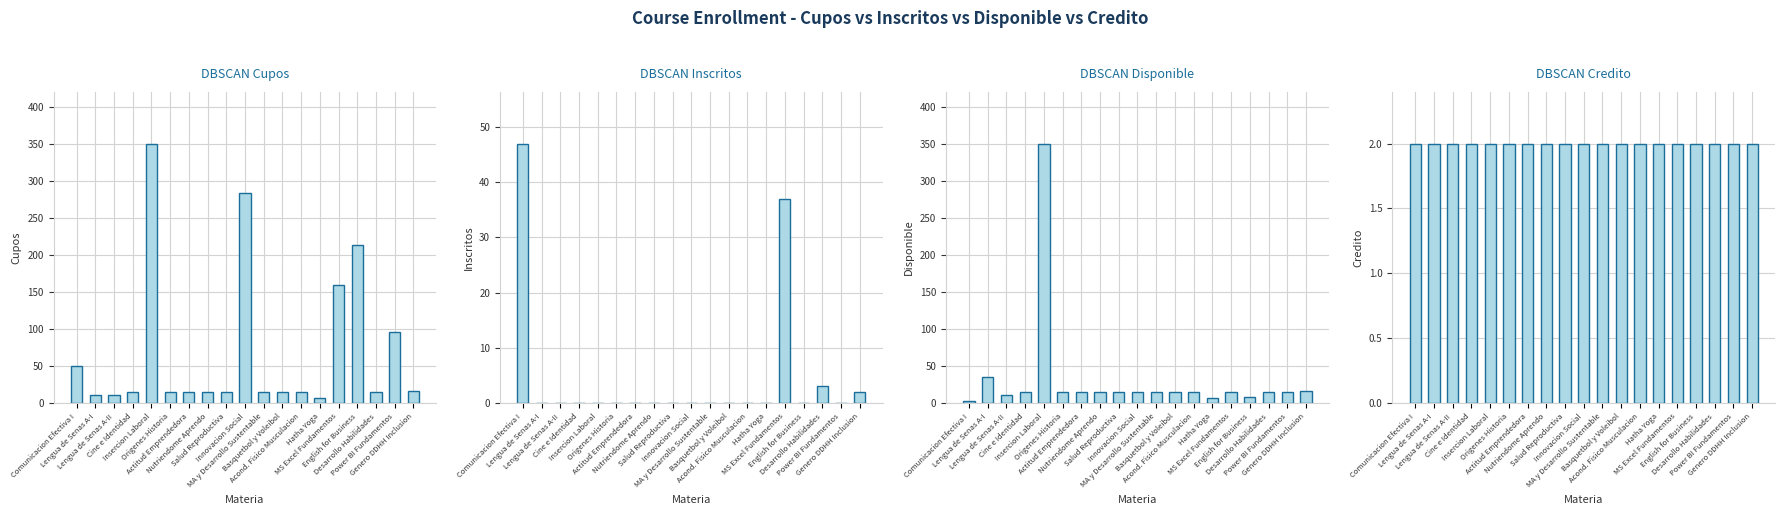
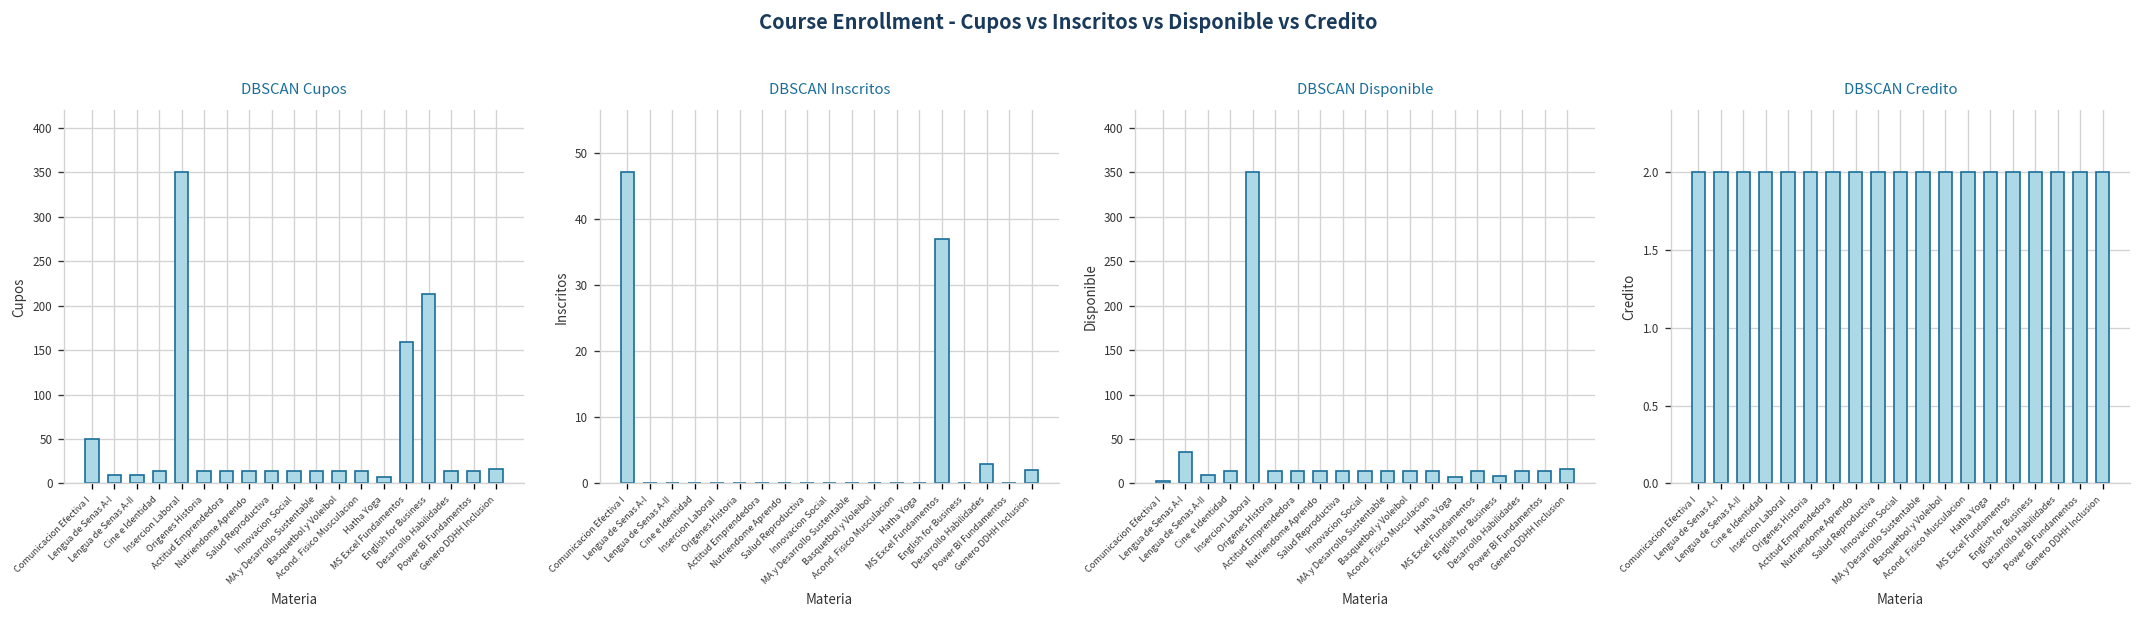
  {
    "DBSCAN Cupos": {
      "Comunicacion Efectiva I": 50,
      "Lengua de Senas A-I": 10,
      "Lengua de Senas A-II": 10,
      "Cine e Identidad": 10,
      "Insercion Laboral": 350,
      "Origenes Historia": 10,
      "Actitud Emprendedora": 10,
      "Nutriendome Aprendo": 10,
      "Salud Reproductiva": 10,
-     "Innovacion Social": 280,
+     "Innovacion Social": 10,
      "MA y Desarrollo Sustentable": 10,
      "Basquetbol y Voleibol": 10,
      "Acond. Fisico Musculacion": 10,
      "Hatha Yoga": 10,
      "MS Excel Fundamentos": 160,
      "English for Business": 210,
      "Desarrollo Habilidades": 10,
-     "Power BI Fundamentos": 100,
+     "Power BI Fundamentos": 10,
      "Genero DDHH Inclusion": 20
    },
    "DBSCAN Inscritos": {
      "Comunicacion Efectiva I": 47,
      "Lengua de Senas A-I": 0,
      "Lengua de Senas A-II": 0,
      "Cine e Identidad": 0,
      "Insercion Laboral": 0,
      "Origenes Historia": 0,
      "Actitud Emprendedora": 0,
      "Nutriendome Aprendo": 0,
      "Salud Reproductiva": 0,
      "Innovacion Social": 0,
      "MA y Desarrollo Sustentable": 0,
      "Basquetbol y Voleibol": 0,
      "Acond. Fisico Musculacion": 0,
      "Hatha Yoga": 0,
      "MS Excel Fundamentos": 37,
      "English for Business": 0,
      "Desarrollo Habilidades": 3,
      "Power BI Fundamentos": 0,
      "Genero DDHH Inclusion": 2
    },
    "DBSCAN Disponible": {
      "Lengua de Senas A-I": 40,
      "Lengua de Senas A-II": 10,
      "Cine e Identidad": 10,
      "Insercion Laboral": 350,
      "Origenes Historia": 10,
      "Actitud Emprendedora": 10,
      "Nutriendome Aprendo": 10,
      "Salud Reproductiva": 10,
      "Innovacion Social": 10,
      "MA y Desarrollo Sustentable": 10,
      "Basquetbol y Voleibol": 10,
      "Acond. Fisico Musculacion": 10,
      "Hatha Yoga": 10,
      "MS Excel Fundamentos": 10,
      "English for Business": 10,
      "Desarrollo Habilidades": 10,
      "Power BI Fundamentos": 10,
      "Genero DDHH Inclusion": 20
    },
    "DBSCAN Credito": {
      "Comunicacion Efectiva I": 2.00,
      "Lengua de Senas A-I": 2.00,
      "Lengua de Senas A-II": 2.00,
      "Cine e Identidad": 2.00,
      "Insercion Laboral": 2.00,
      "Origenes Historia": 2.00,
      "Actitud Emprendedora": 2.00,
      "Nutriendome Aprendo": 2.00,
      "Salud Reproductiva": 2.00,
      "Innovacion Social": 2.00,
      "MA y Desarrollo Sustentable": 2.00,
      "Basquetbol y Voleibol": 2.00,
      "Acond. Fisico Musculacion": 2.00,
      "Hatha Yoga": 2.00,
      "MS Excel Fundamentos": 2.00,
      "English for Business": 2.00,
      "Desarrollo Habilidades": 2.00,
      "Power BI Fundamentos": 2.00,
      "Genero DDHH Inclusion": 2.00
    }
  }
